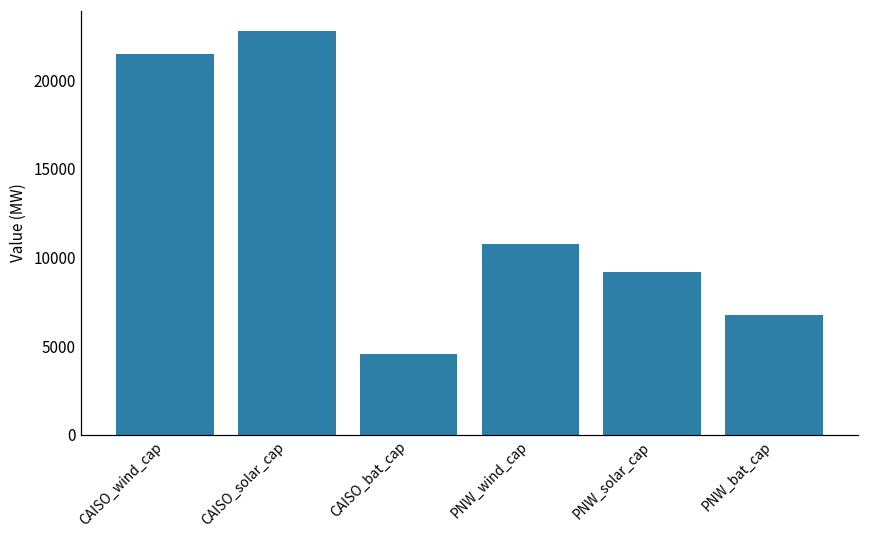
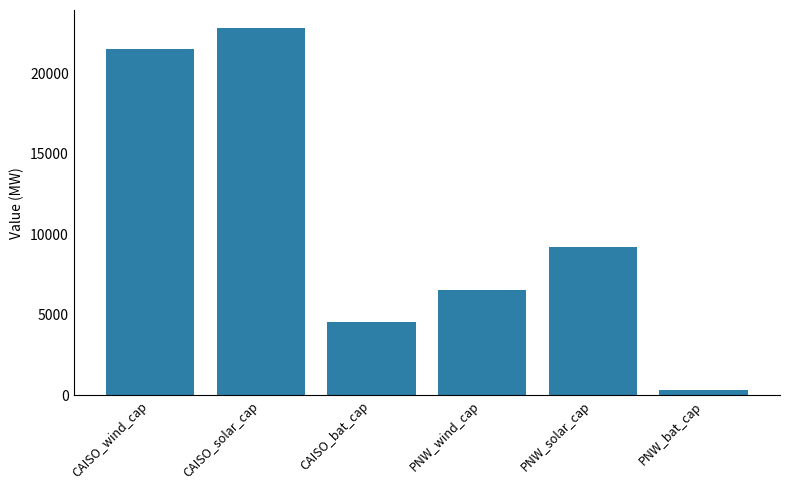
  {
    "CAISO_wind_cap": 21500,
    "CAISO_solar_cap": 22800,
    "CAISO_bat_cap": 4600,
-   "PNW_wind_cap": 10700,
+   "PNW_wind_cap": 6500,
    "PNW_solar_cap": 9200,
-   "PNW_bat_cap": 6800
+   "PNW_bat_cap": 300
  }
